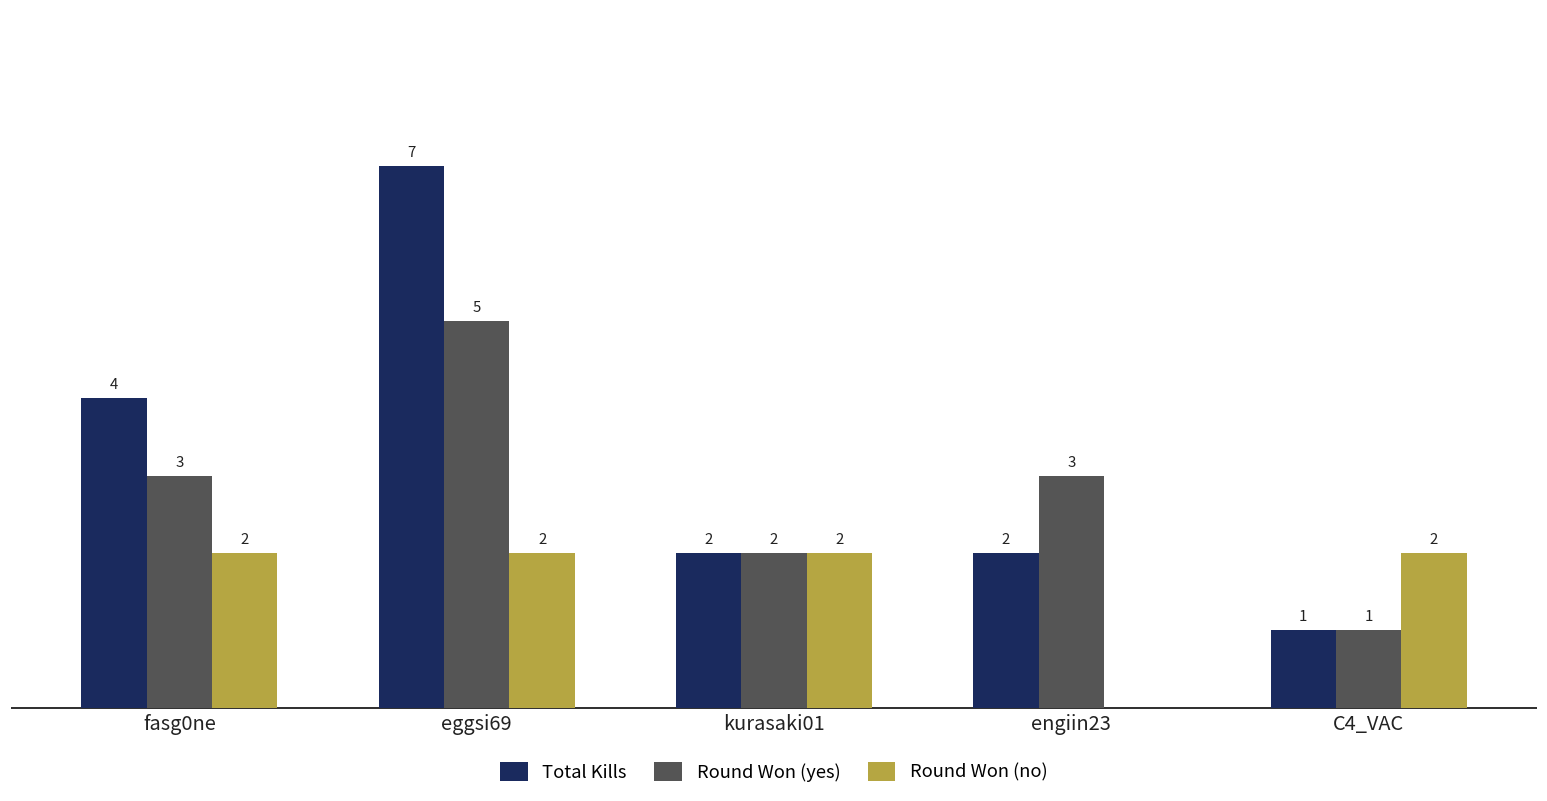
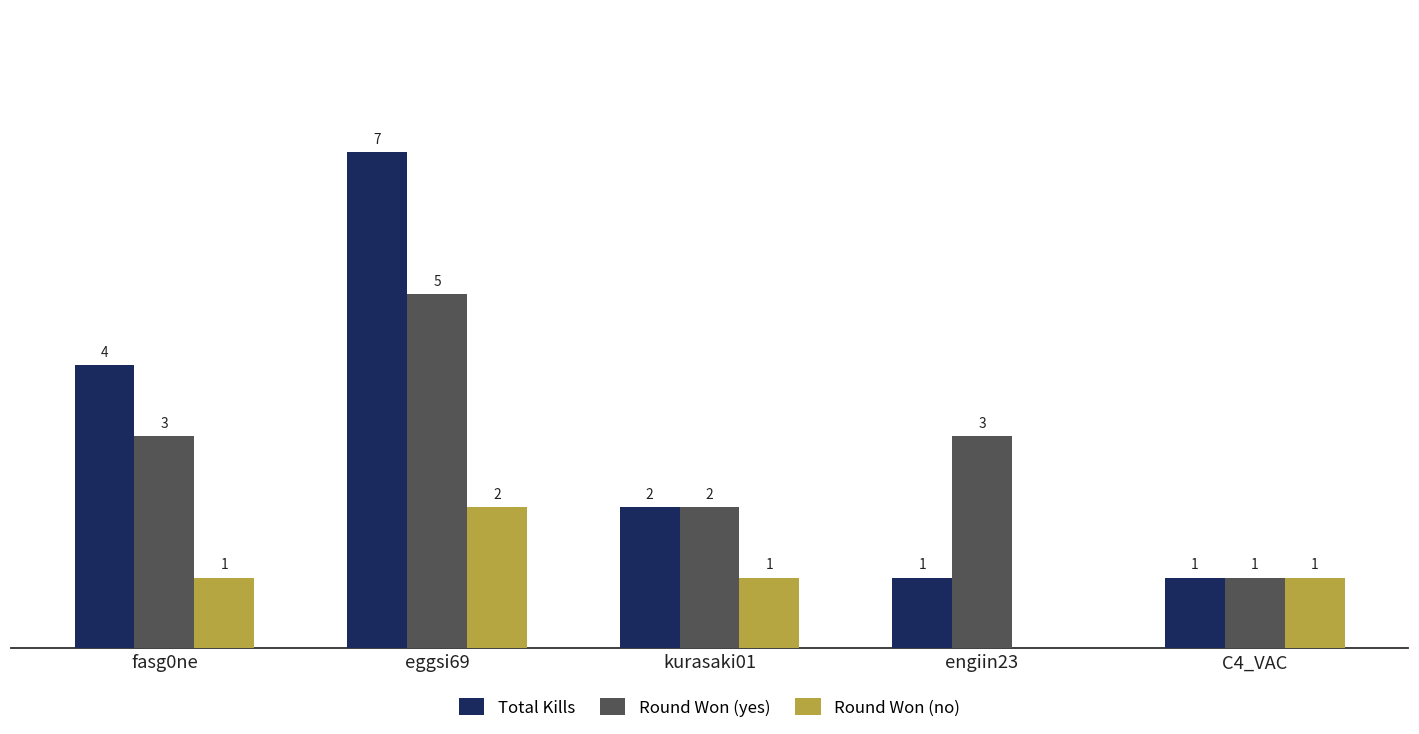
  {
    "Total Kills": {
      "fasg0ne": 4,
      "eggsi69": 7,
      "kurasaki01": 2,
-     "engiin23": 2,
+     "engiin23": 1,
      "C4_VAC": 1
    },
    "Round Won (yes)": {
      "fasg0ne": 3,
      "eggsi69": 5,
      "kurasaki01": 2,
      "engiin23": 3,
      "C4_VAC": 1
    },
    "Round Won (no)": {
-     "fasg0ne": 2,
+     "fasg0ne": 1,
      "eggsi69": 2,
-     "kurasaki01": 2,
-     "C4_VAC": 2
+     "kurasaki01": 1,
+     "C4_VAC": 1
    }
  }
